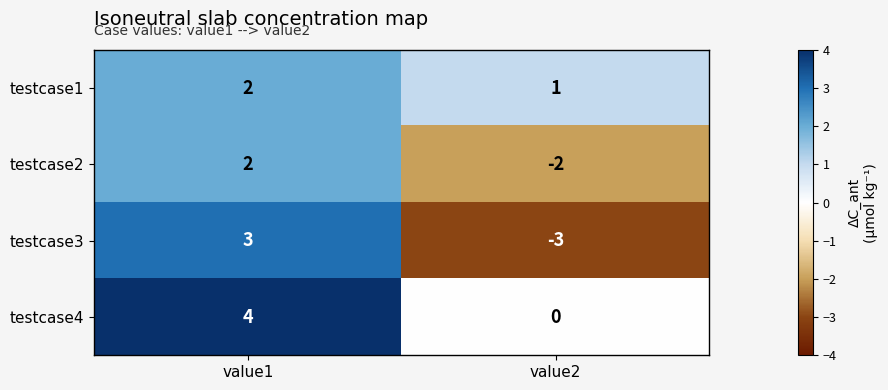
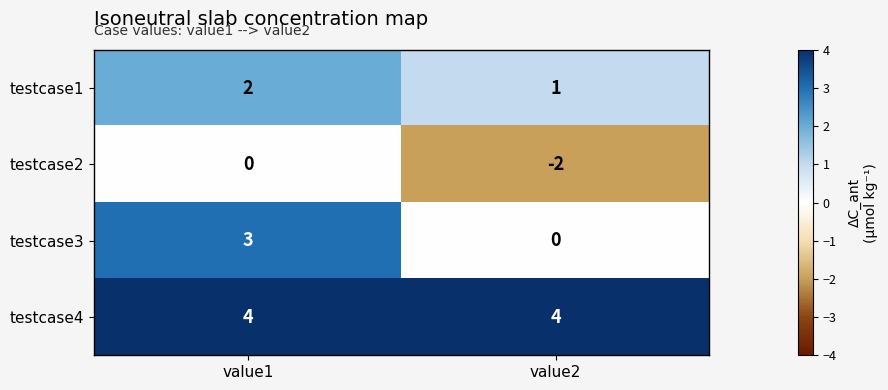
  {
    "testcase1": {
      "value1": 2,
      "value2": 1
    },
    "testcase2": {
-     "value1": 2,
+     "value1": 0,
      "value2": -2
    },
    "testcase3": {
      "value1": 3,
-     "value2": -3
+     "value2": 0
    },
    "testcase4": {
      "value1": 4,
-     "value2": 0
+     "value2": 4
    }
  }
